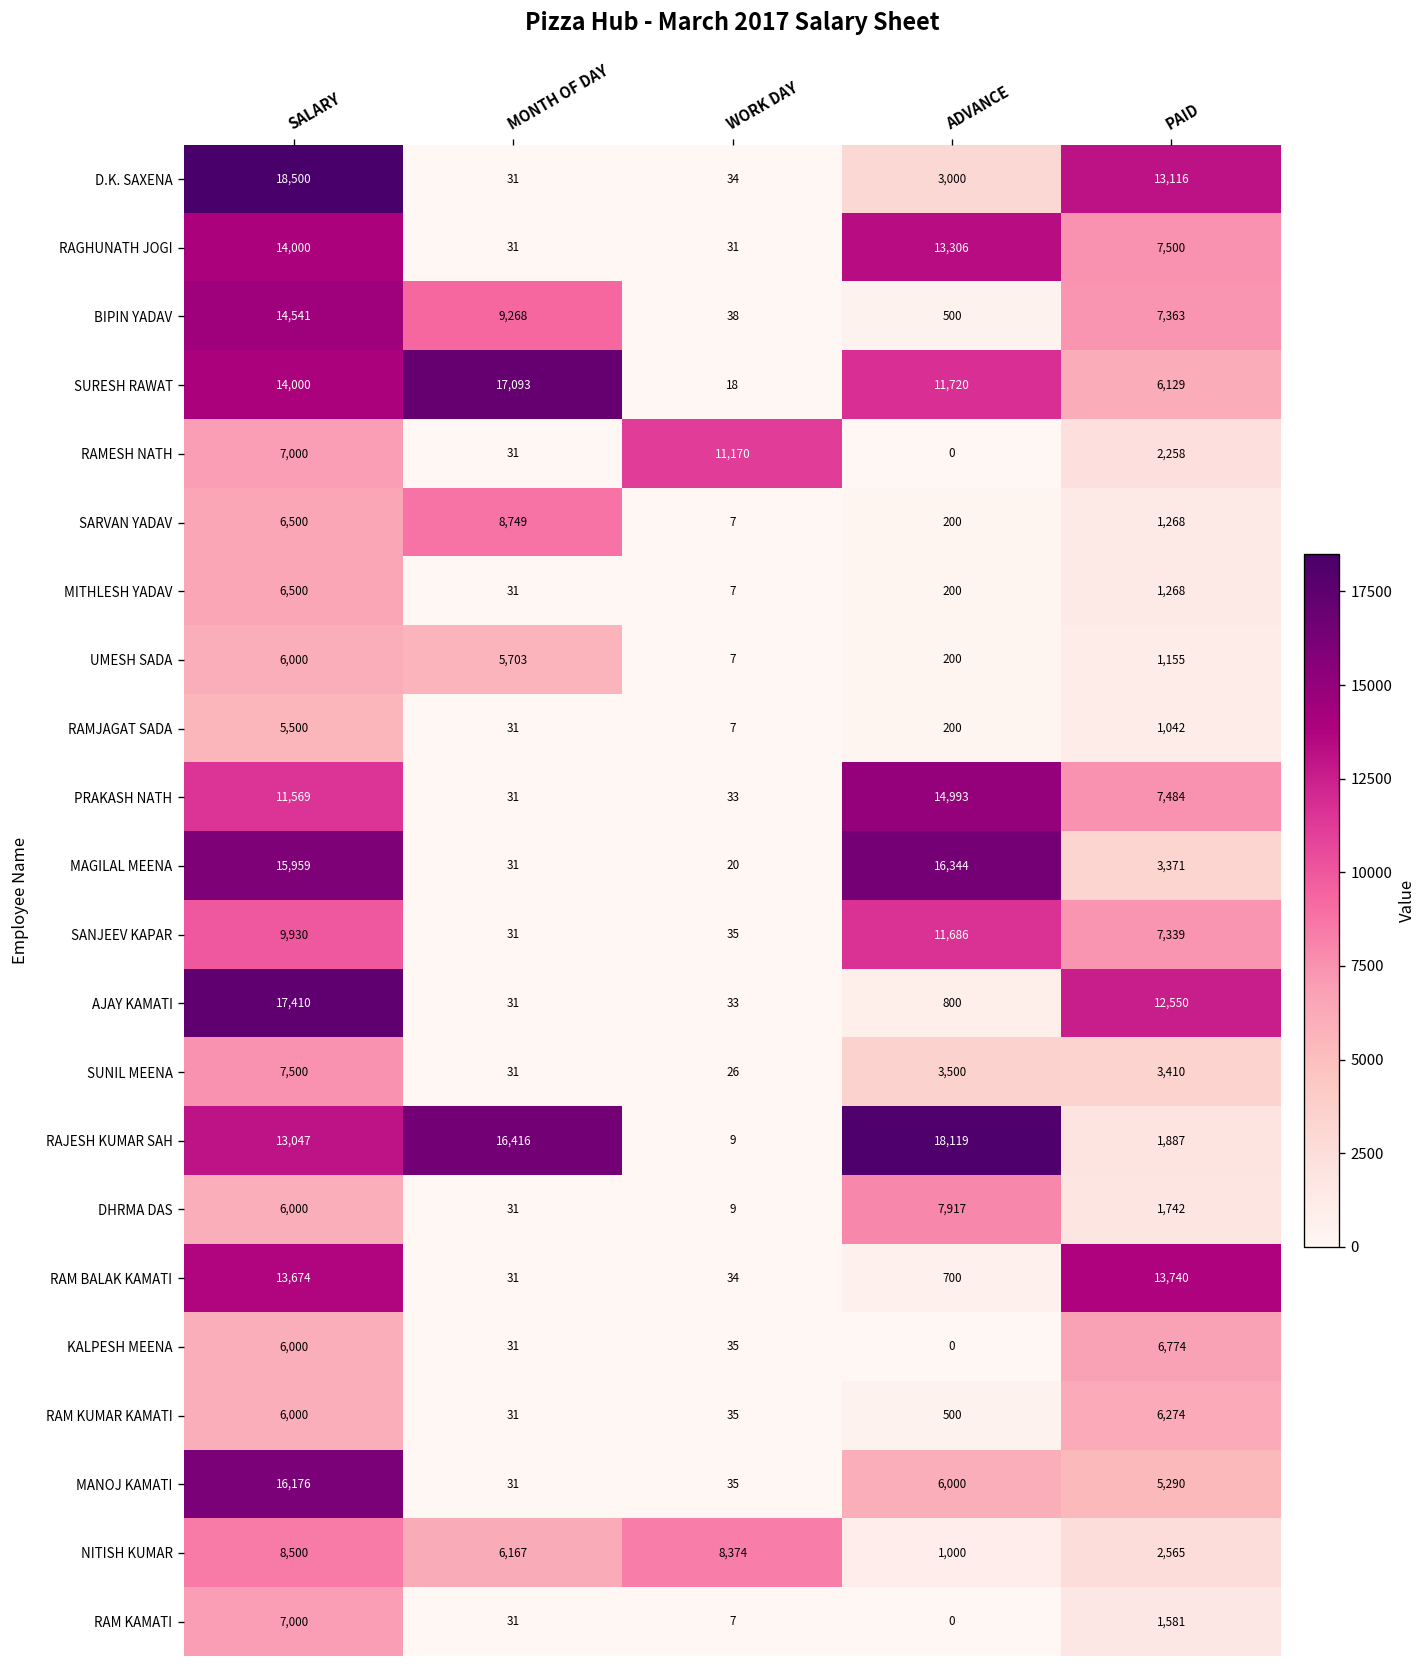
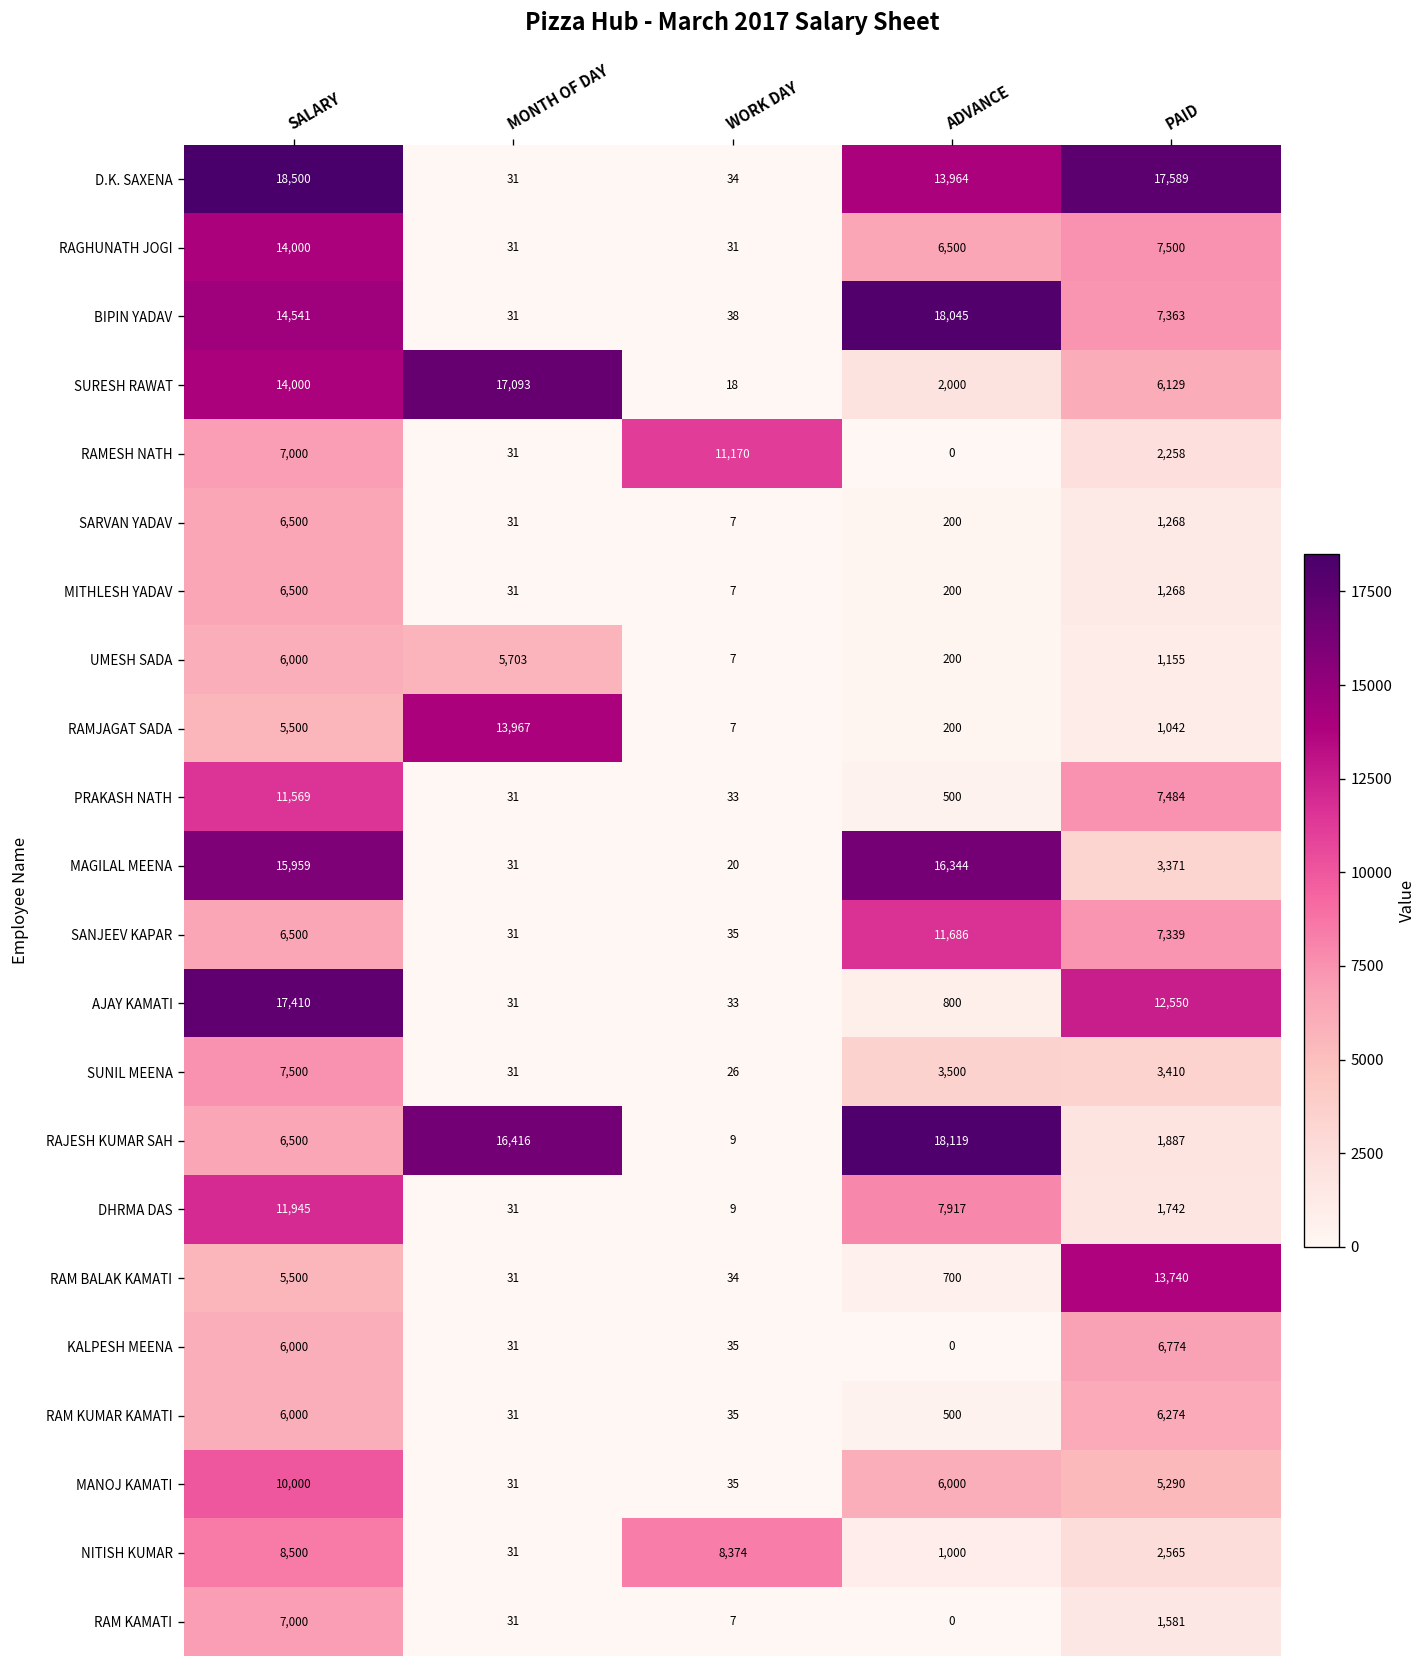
  {
    "D.K. SAXENA": {
      "SALARY": "18,500",
      "MONTH OF DAY": "31",
      "WORK DAY": "34",
-     "ADVANCE": "3,000",
-     "PAID": "13,116"
+     "ADVANCE": "13,964",
+     "PAID": "17,589"
    },
    "RAGHUNATH JOGI": {
      "SALARY": "14,000",
      "MONTH OF DAY": "31",
      "WORK DAY": "31",
-     "ADVANCE": "13,306",
+     "ADVANCE": "6,500",
      "PAID": "7,500"
    },
    "BIPIN YADAV": {
      "SALARY": "14,541",
-     "MONTH OF DAY": "9,268",
+     "MONTH OF DAY": "31",
      "WORK DAY": "38",
-     "ADVANCE": "500",
+     "ADVANCE": "18,045",
      "PAID": "7,363"
    },
    "SURESH RAWAT": {
      "SALARY": "14,000",
      "MONTH OF DAY": "17,093",
      "WORK DAY": "18",
-     "ADVANCE": "11,720",
+     "ADVANCE": "2,000",
      "PAID": "6,129"
    },
    "RAMESH NATH": {
      "SALARY": "7,000",
      "MONTH OF DAY": "31",
      "WORK DAY": "11,170",
      "ADVANCE": "0",
      "PAID": "2,258"
    },
    "SARVAN YADAV": {
      "SALARY": "6,500",
-     "MONTH OF DAY": "8,749",
+     "MONTH OF DAY": "31",
      "WORK DAY": "7",
      "ADVANCE": "200",
      "PAID": "1,268"
    },
    "MITHLESH YADAV": {
      "SALARY": "6,500",
      "MONTH OF DAY": "31",
      "WORK DAY": "7",
      "ADVANCE": "200",
      "PAID": "1,268"
    },
    "UMESH SADA": {
      "SALARY": "6,000",
      "MONTH OF DAY": "5,703",
      "WORK DAY": "7",
      "ADVANCE": "200",
      "PAID": "1,155"
    },
    "RAMJAGAT SADA": {
      "SALARY": "5,500",
-     "MONTH OF DAY": "31",
+     "MONTH OF DAY": "13,967",
      "WORK DAY": "7",
      "ADVANCE": "200",
      "PAID": "1,042"
    },
    "PRAKASH NATH": {
      "SALARY": "11,569",
      "MONTH OF DAY": "31",
      "WORK DAY": "33",
-     "ADVANCE": "14,993",
+     "ADVANCE": "500",
      "PAID": "7,484"
    },
    "MAGILAL MEENA": {
      "SALARY": "15,959",
      "MONTH OF DAY": "31",
      "WORK DAY": "20",
      "ADVANCE": "16,344",
      "PAID": "3,371"
    },
    "SANJEEV KAPAR": {
-     "SALARY": "9,930",
+     "SALARY": "6,500",
      "MONTH OF DAY": "31",
      "WORK DAY": "35",
      "ADVANCE": "11,686",
      "PAID": "7,339"
    },
    "AJAY KAMATI": {
      "SALARY": "17,410",
      "MONTH OF DAY": "31",
      "WORK DAY": "33",
      "ADVANCE": "800",
      "PAID": "12,550"
    },
    "SUNIL MEENA": {
      "SALARY": "7,500",
      "MONTH OF DAY": "31",
      "WORK DAY": "26",
      "ADVANCE": "3,500",
      "PAID": "3,410"
    },
    "RAJESH KUMAR SAH": {
-     "SALARY": "13,047",
+     "SALARY": "6,500",
      "MONTH OF DAY": "16,416",
      "WORK DAY": "9",
      "ADVANCE": "18,119",
      "PAID": "1,887"
    },
    "DHRMA DAS": {
-     "SALARY": "6,000",
+     "SALARY": "11,945",
      "MONTH OF DAY": "31",
      "WORK DAY": "9",
      "ADVANCE": "7,917",
      "PAID": "1,742"
    },
    "RAM BALAK KAMATI": {
-     "SALARY": "13,674",
+     "SALARY": "5,500",
      "MONTH OF DAY": "31",
      "WORK DAY": "34",
      "ADVANCE": "700",
      "PAID": "13,740"
    },
    "KALPESH MEENA": {
      "SALARY": "6,000",
      "MONTH OF DAY": "31",
      "WORK DAY": "35",
      "ADVANCE": "0",
      "PAID": "6,774"
    },
    "RAM KUMAR KAMATI": {
      "SALARY": "6,000",
      "MONTH OF DAY": "31",
      "WORK DAY": "35",
      "ADVANCE": "500",
      "PAID": "6,274"
    },
    "MANOJ KAMATI": {
-     "SALARY": "16,176",
+     "SALARY": "10,000",
      "MONTH OF DAY": "31",
      "WORK DAY": "35",
      "ADVANCE": "6,000",
      "PAID": "5,290"
    },
    "NITISH KUMAR": {
      "SALARY": "8,500",
-     "MONTH OF DAY": "6,167",
+     "MONTH OF DAY": "31",
      "WORK DAY": "8,374",
      "ADVANCE": "1,000",
      "PAID": "2,565"
    },
    "RAM KAMATI": {
      "SALARY": "7,000",
      "MONTH OF DAY": "31",
      "WORK DAY": "7",
      "ADVANCE": "0",
      "PAID": "1,581"
    }
  }
